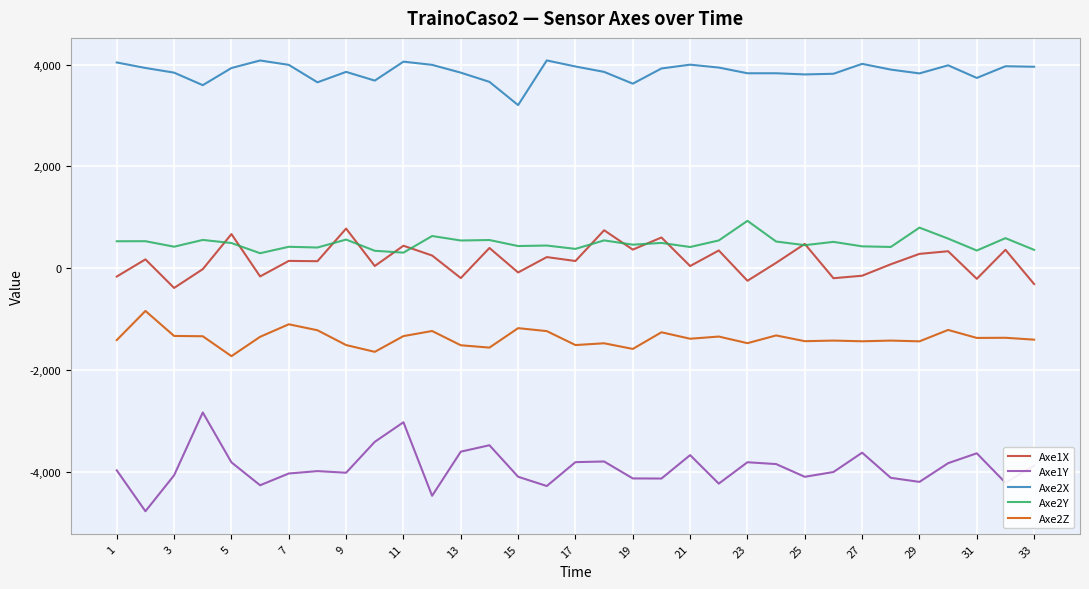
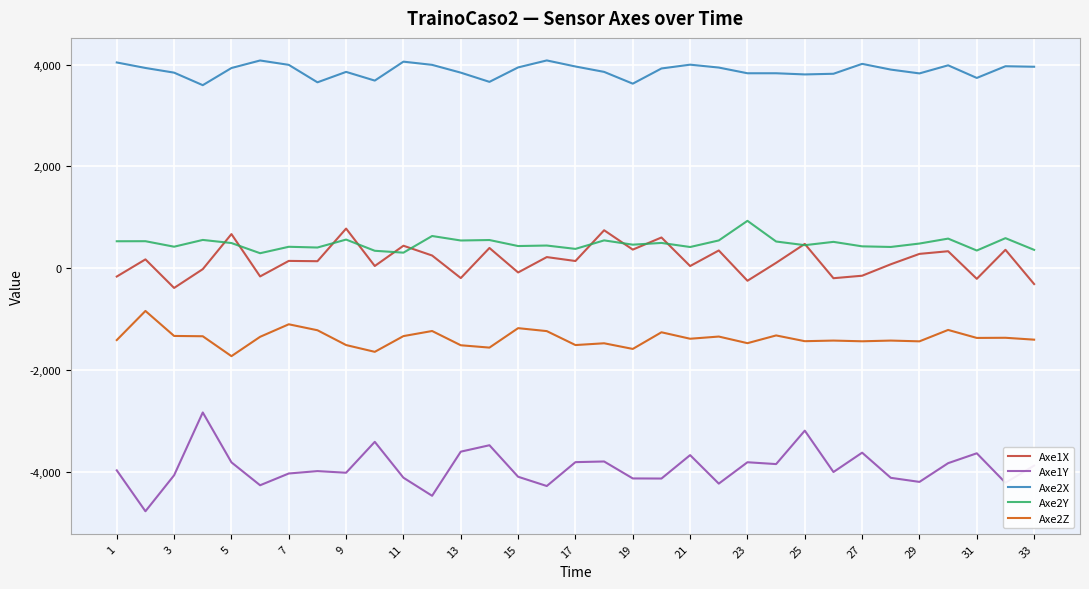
  {
    "Axe1Y": {
      "1": "-4,000",
      "3": "-4,100",
      "5": "-3,800",
      "7": "-4,000",
      "9": "-4,000",
-     "11": "-3,000",
+     "11": "-4,100",
      "13": "-3,600",
      "15": "-4,100",
      "17": "-3,800",
      "19": "-4,100",
      "21": "-3,700",
      "23": "-3,800",
-     "25": "-4,100",
+     "25": "-3,200",
      "27": "-3,600",
      "29": "-4,200",
      "31": "-3,600"
    },
    "Axe2X": {
      "1": "4,000",
      "3": "3,800",
      "5": "3,900",
      "7": "4,000",
      "9": "3,900",
      "11": "4,100",
      "13": "3,800",
-     "15": "3,200",
+     "15": "3,900",
      "17": "4,000",
      "19": "3,600",
      "21": "4,000",
      "23": "3,800",
      "25": "3,800",
      "27": "4,000",
      "29": "3,800",
      "31": "3,700",
      "33": "4,000"
    },
    "Axe2Y": {
      "1": "500",
      "3": "400",
      "5": "500",
      "7": "400",
      "9": "600",
      "11": "300",
      "13": "500",
      "15": "400",
      "17": "400",
      "19": "500",
      "21": "400",
      "23": "900",
      "27": "400",
-     "29": "800",
+     "29": "500",
      "31": "300",
      "33": "400"
    }
  }
